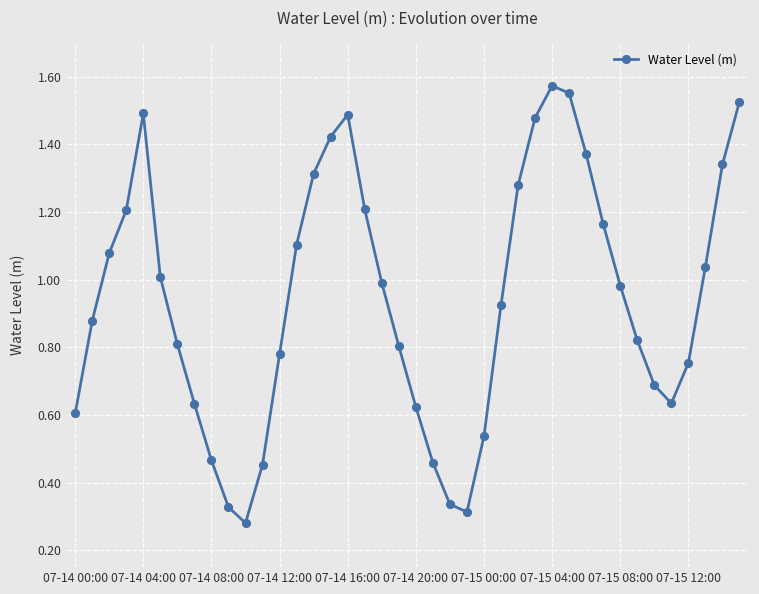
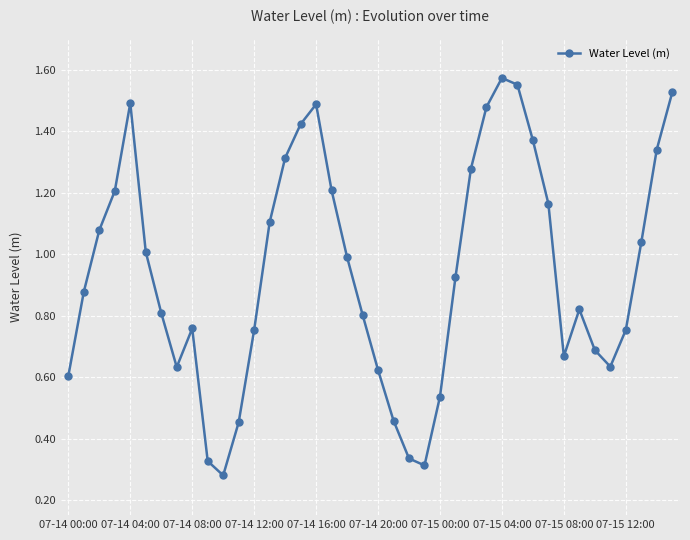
  {
    "07-14 00:00": 0.60,
    "07-14 04:00": 1.49,
-   "07-14 08:00": 0.47,
-   "07-14 12:00": 0.78,
+   "07-14 08:00": 0.76,
+   "07-14 12:00": 0.75,
    "07-14 16:00": 1.49,
    "07-14 20:00": 0.62,
    "07-15 00:00": 0.54,
    "07-15 04:00": 1.57,
-   "07-15 08:00": 0.98,
+   "07-15 08:00": 0.67,
    "07-15 12:00": 0.75
  }
